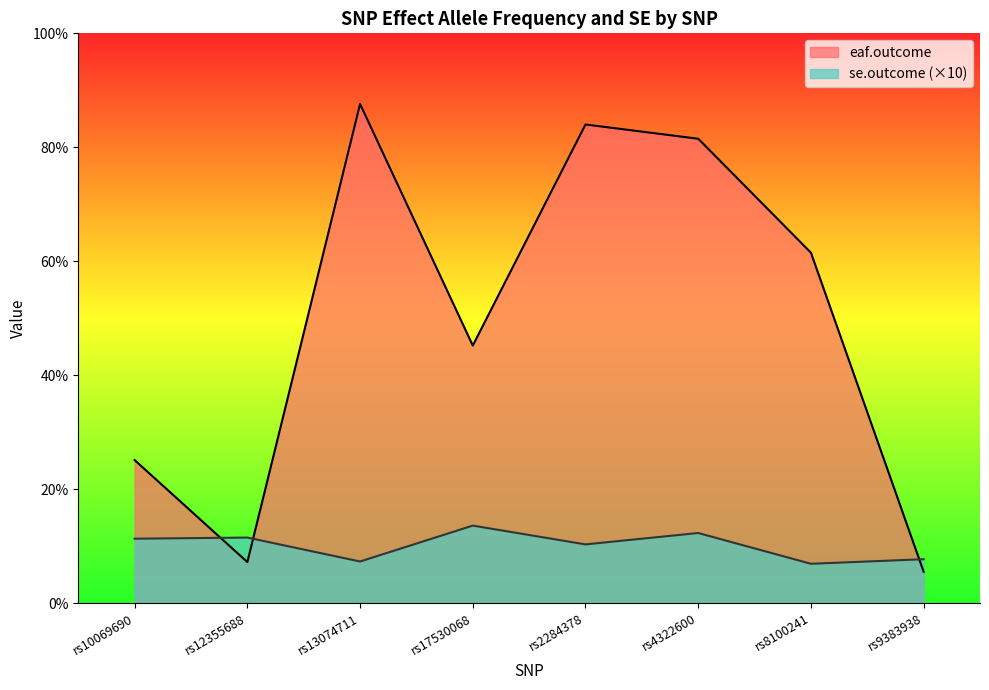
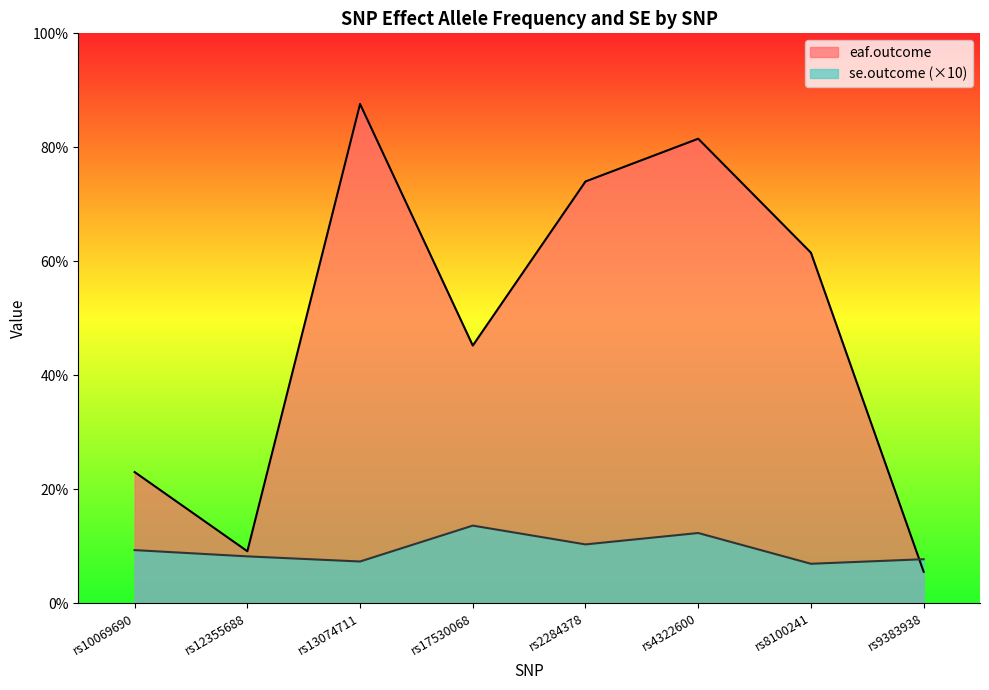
  {
    "eaf.outcome": {
-     "rs10069690": "25%",
-     "rs12355688": "7%",
+     "rs10069690": "23%",
+     "rs12355688": "9%",
      "rs13074711": "88%",
      "rs17530068": "45%",
-     "rs2284378": "84%",
+     "rs2284378": "74%",
      "rs4322600": "82%",
      "rs8100241": "62%",
      "rs9383938": "6%"
    },
    "se.outcome (×10)": {
-     "rs10069690": "11%",
-     "rs12355688": "12%",
+     "rs10069690": "9%",
+     "rs12355688": "8%",
      "rs13074711": "7%",
      "rs17530068": "14%",
      "rs2284378": "10%",
      "rs4322600": "12%",
      "rs8100241": "7%",
      "rs9383938": "8%"
    }
  }
